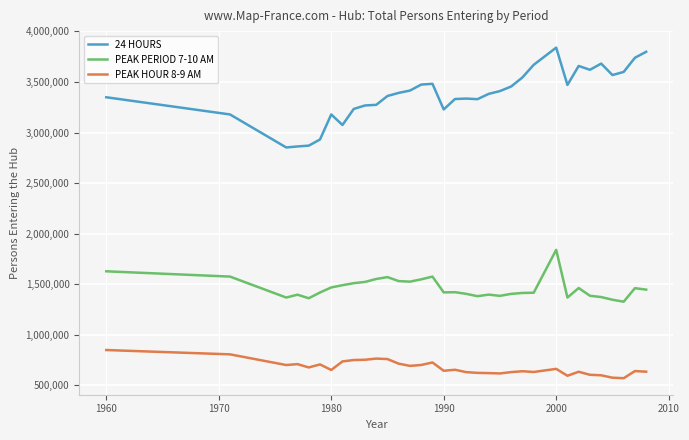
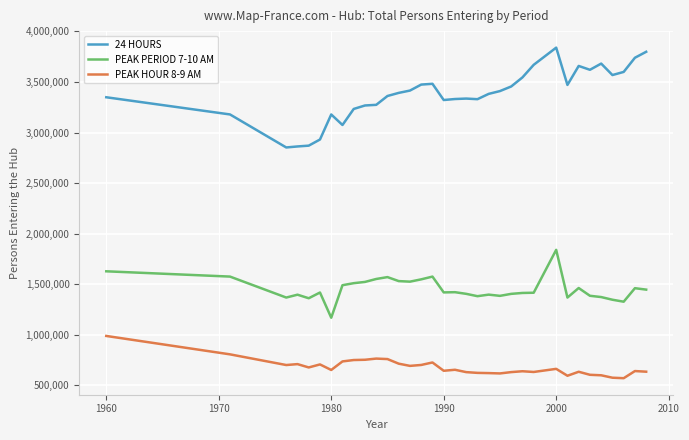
  {
    "24 HOURS": {
      "1960": "3,350,000",
      "1980": "3,180,000",
-     "1990": "3,230,000",
+     "1990": "3,320,000",
      "2000": "3,840,000"
    },
    "PEAK PERIOD 7-10 AM": {
      "1960": "1,630,000",
-     "1980": "1,470,000",
+     "1980": "1,170,000",
      "1990": "1,420,000",
      "2000": "1,840,000"
    },
    "PEAK HOUR 8-9 AM": {
-     "1960": "850,000",
+     "1960": "990,000",
      "1980": "650,000",
      "1990": "640,000",
      "2000": "660,000"
    }
  }
